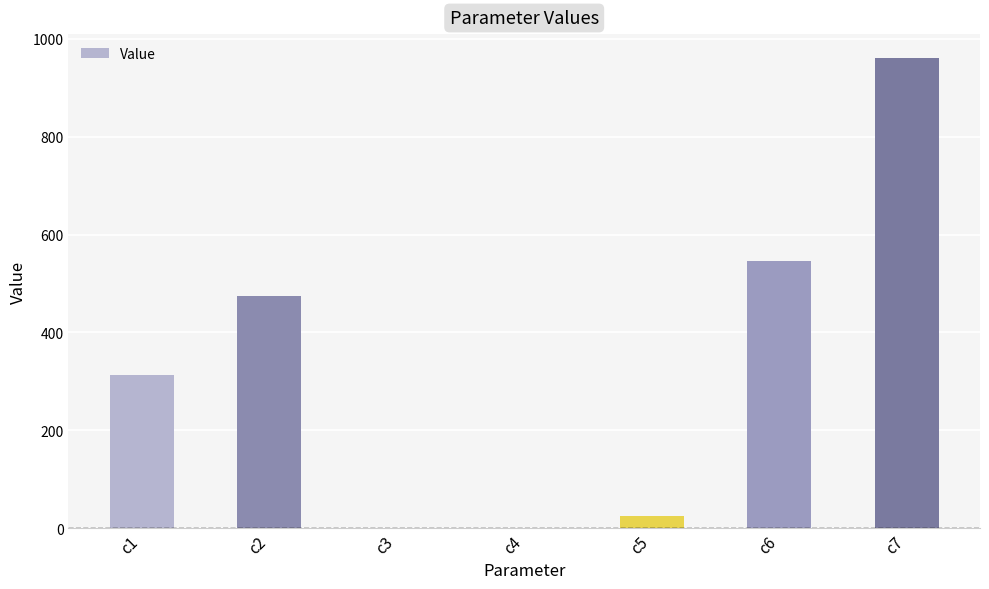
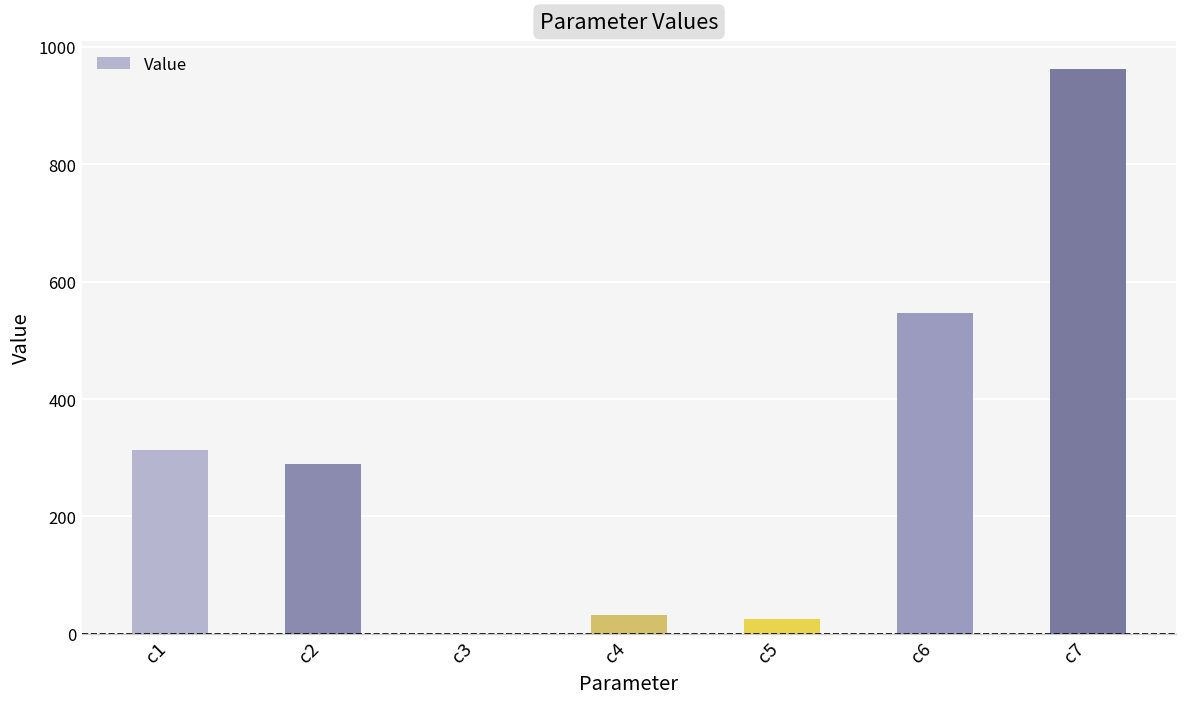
  {
    "c1": 310,
-   "c2": 480,
-   "c4": 0,
+   "c2": 290,
+   "c4": 30,
    "c5": 20,
    "c6": 550,
    "c7": 960
  }
